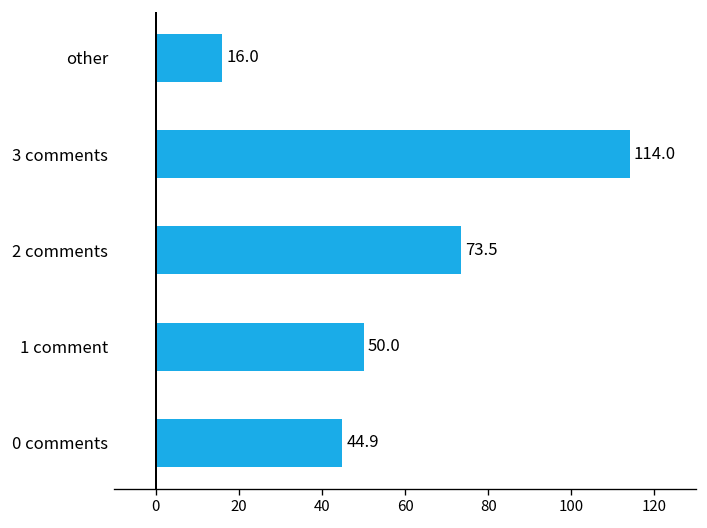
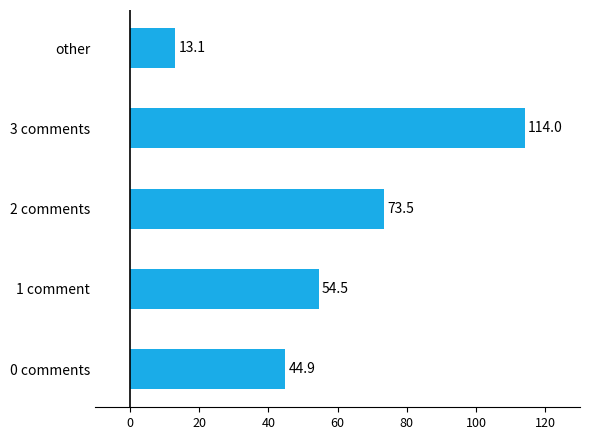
  {
-   "other": 16.0,
+   "other": 13.1,
    "3 comments": 114.0,
    "2 comments": 73.5,
-   "1 comment": 50.0,
+   "1 comment": 54.5,
    "0 comments": 44.9
  }
